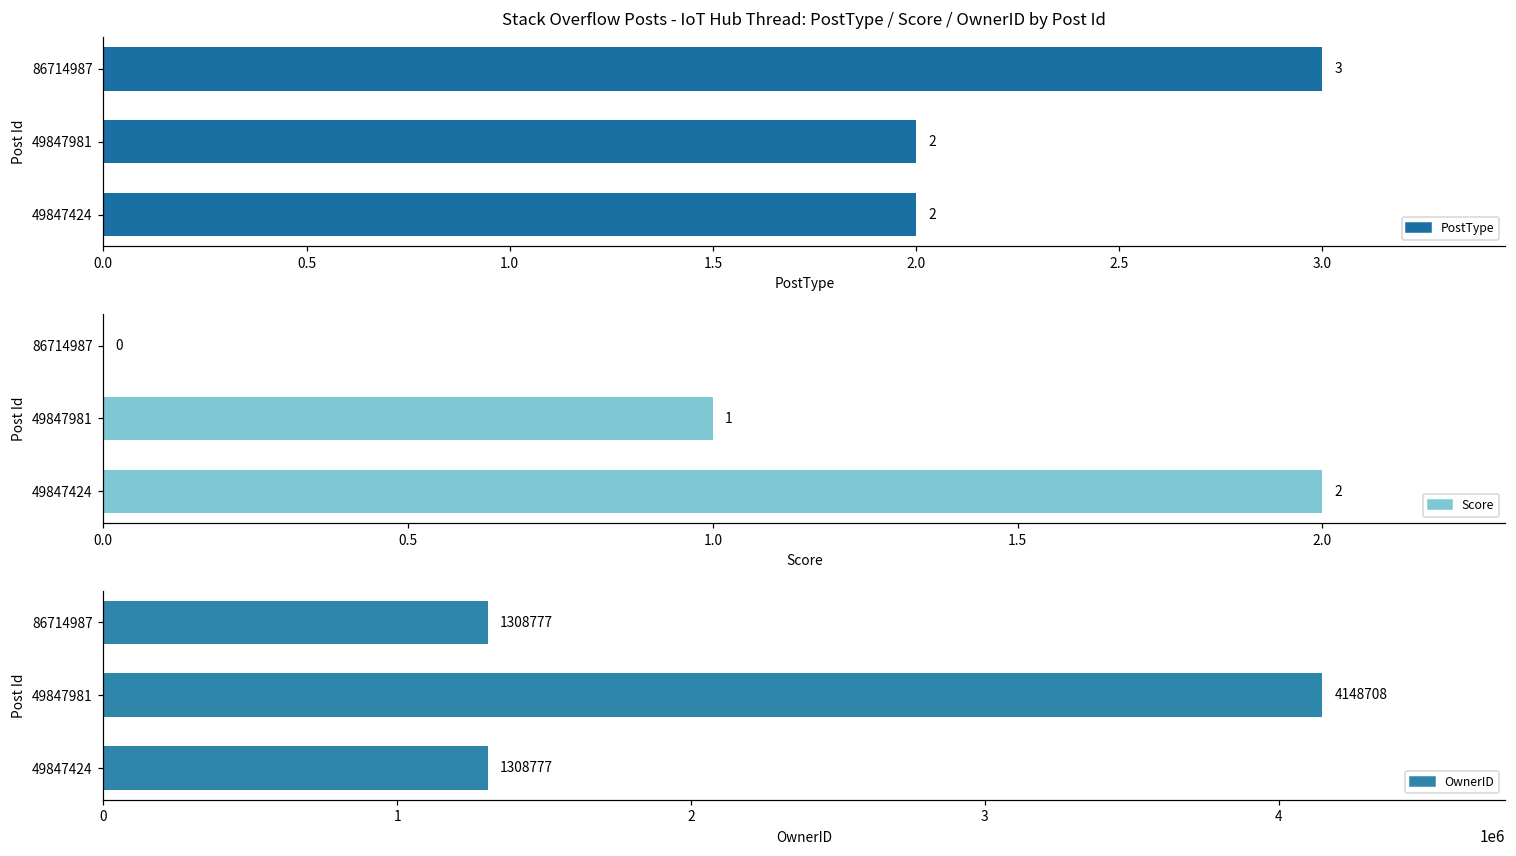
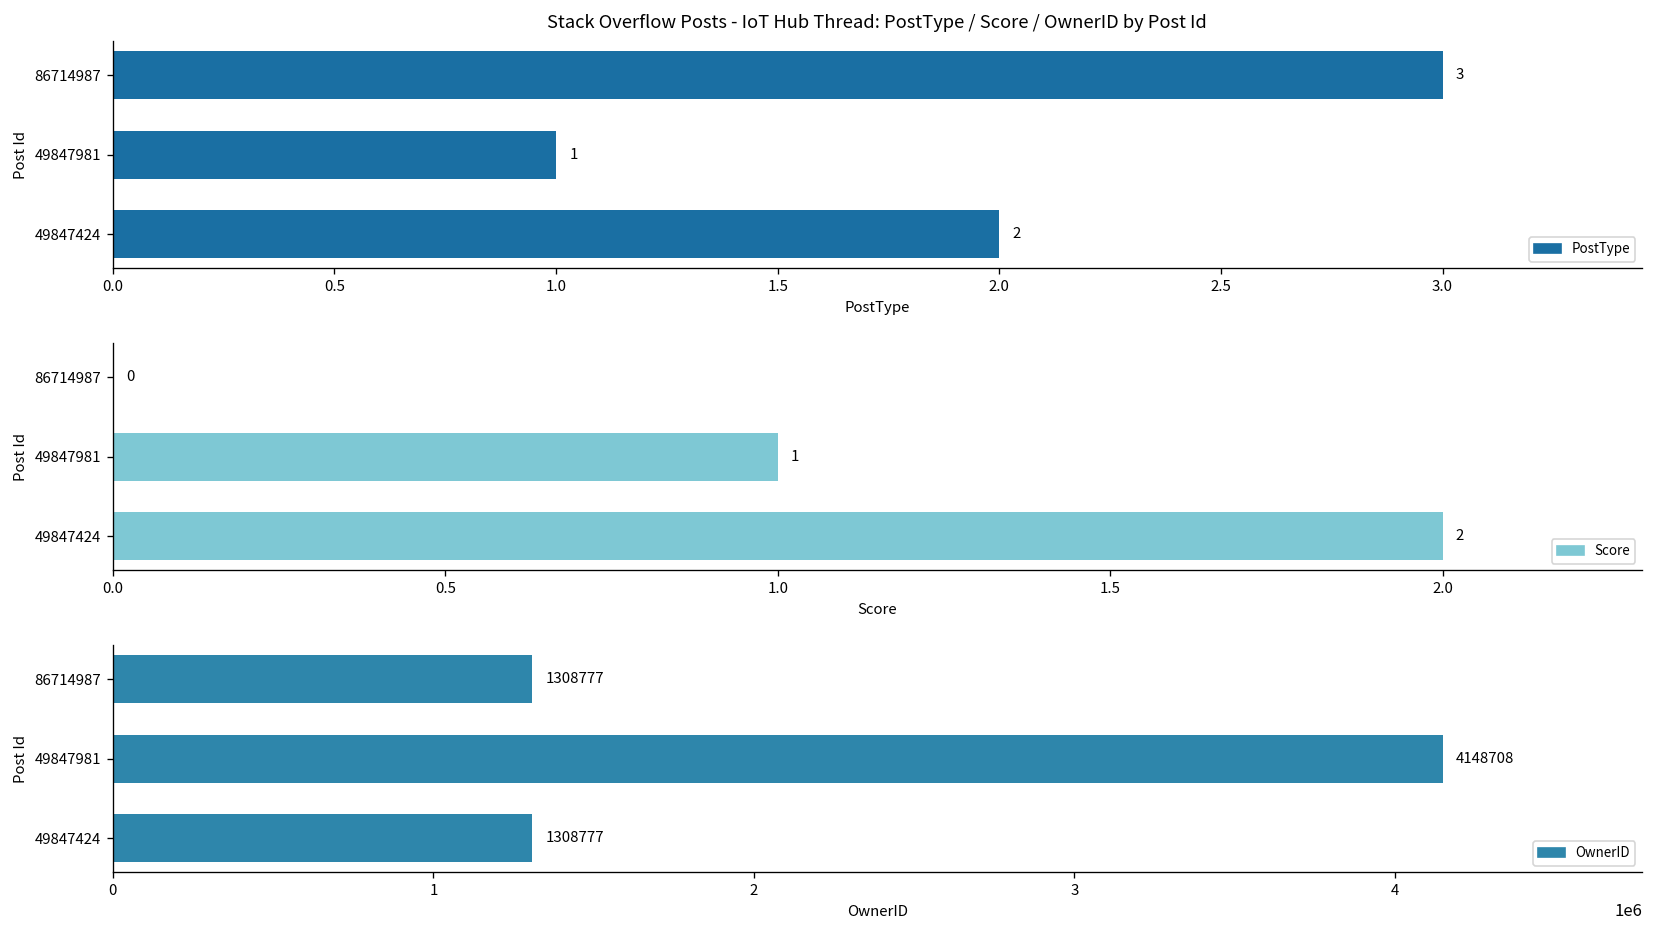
  {
    "Stack Overflow Posts - IoT Hub Thread: PostType / Score / OwnerID by Post Id": {
      "86714987": 3,
-     "49847981": 2,
+     "49847981": 1,
      "49847424": 2
    }
  }
